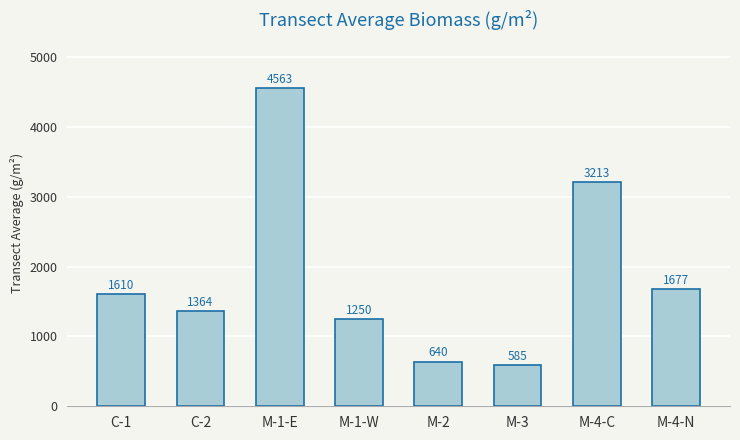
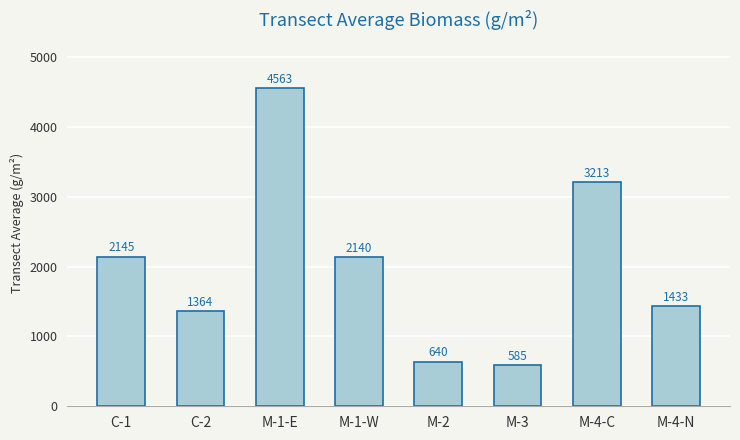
  {
-   "C-1": 1610,
+   "C-1": 2145,
    "C-2": 1364,
    "M-1-E": 4563,
-   "M-1-W": 1250,
+   "M-1-W": 2140,
    "M-2": 640,
    "M-3": 585,
    "M-4-C": 3213,
-   "M-4-N": 1677
+   "M-4-N": 1433
  }
